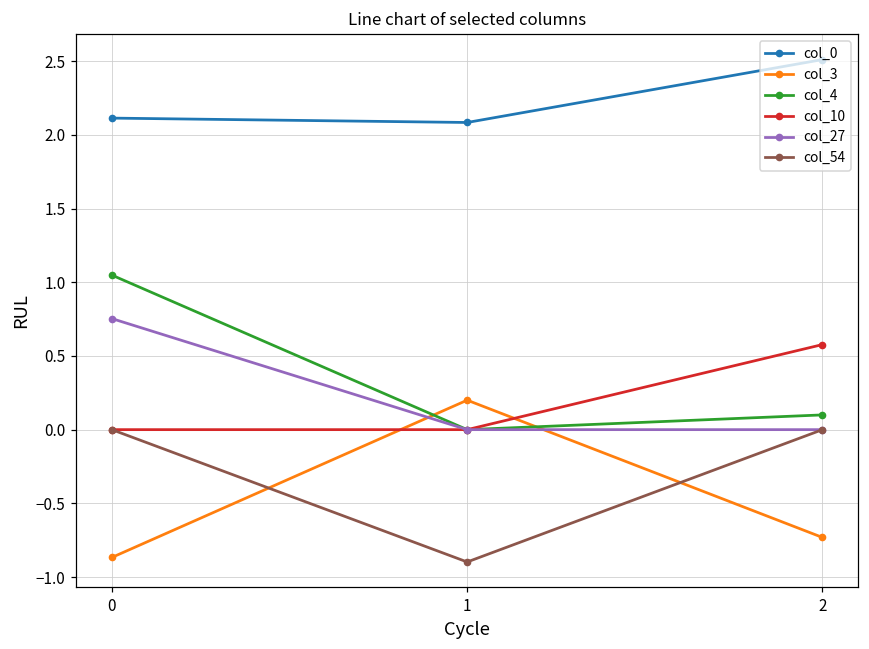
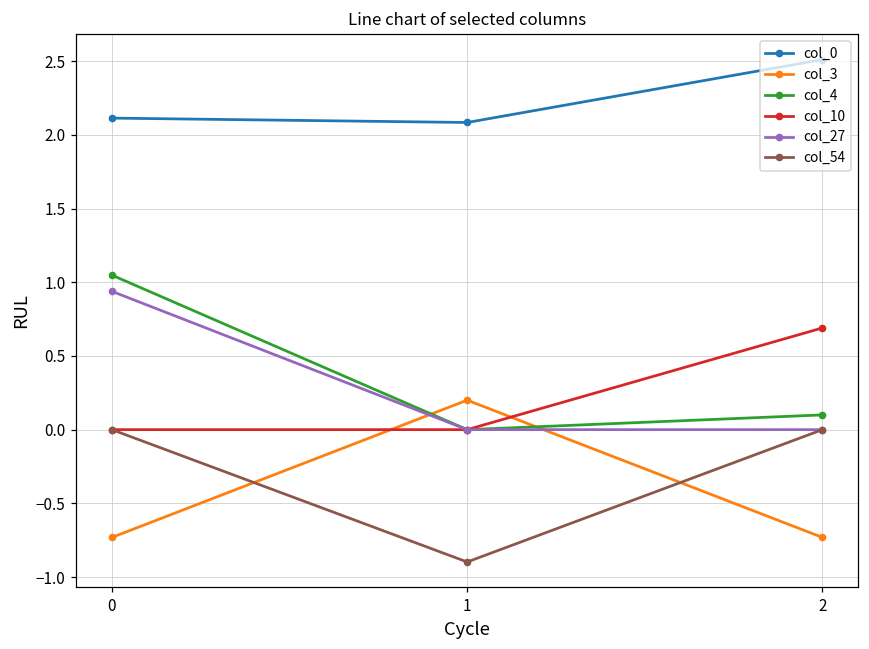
  {
    "col_0": {
      "0": 2.11,
      "1": 2.08
    },
    "col_3": {
-     "0": -0.87,
+     "0": -0.73,
      "1": 0.20,
      "2": -0.73
    },
    "col_4": {
      "0": 1.05,
      "2": 0.10
    },
    "col_10": {
-     "2": 0.58
+     "2": 0.69
    },
    "col_27": {
-     "0": 0.75
+     "0": 0.94
    },
    "col_54": {
      "1": -0.90
    }
  }
